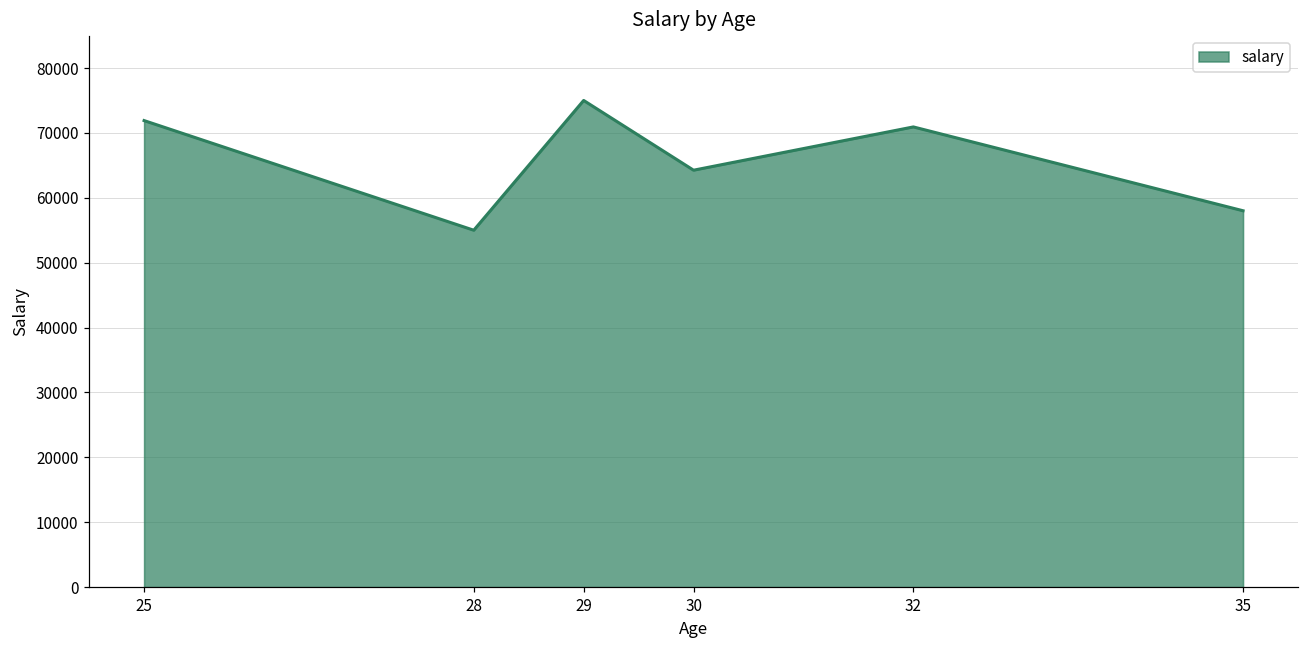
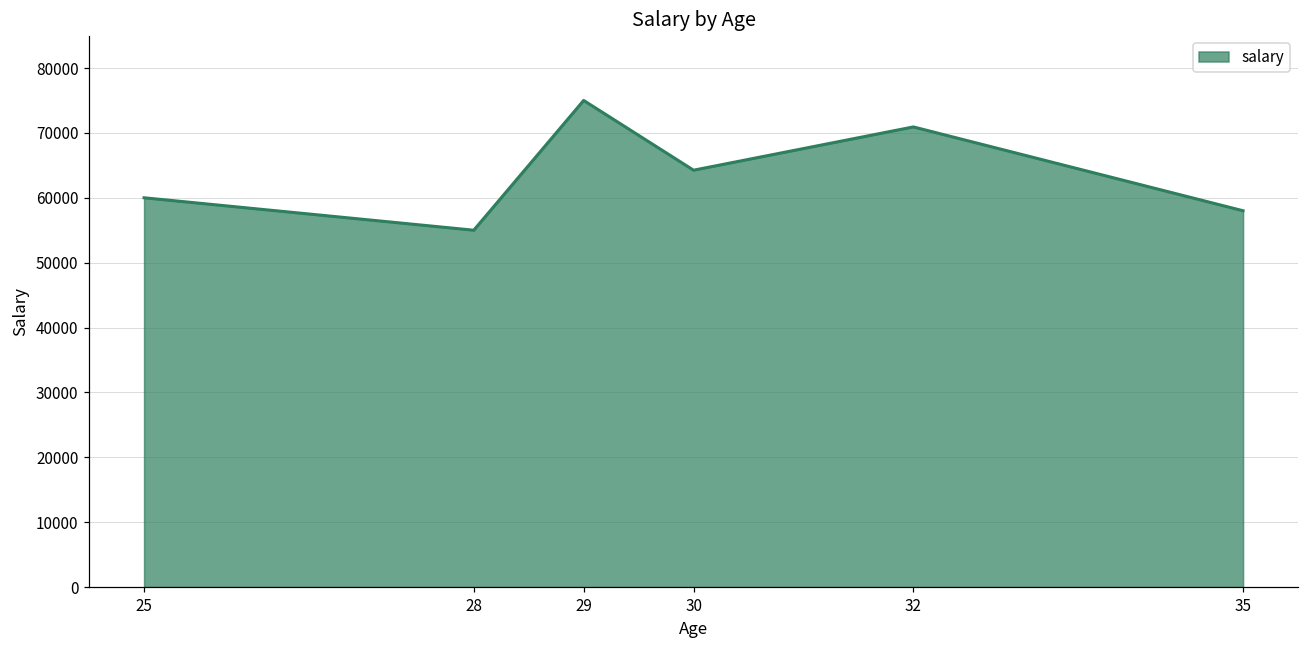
  {
-   "25": 72000,
+   "25": 60000,
    "28": 55000,
    "29": 75000,
    "30": 64000,
    "32": 71000,
    "35": 58000
  }
